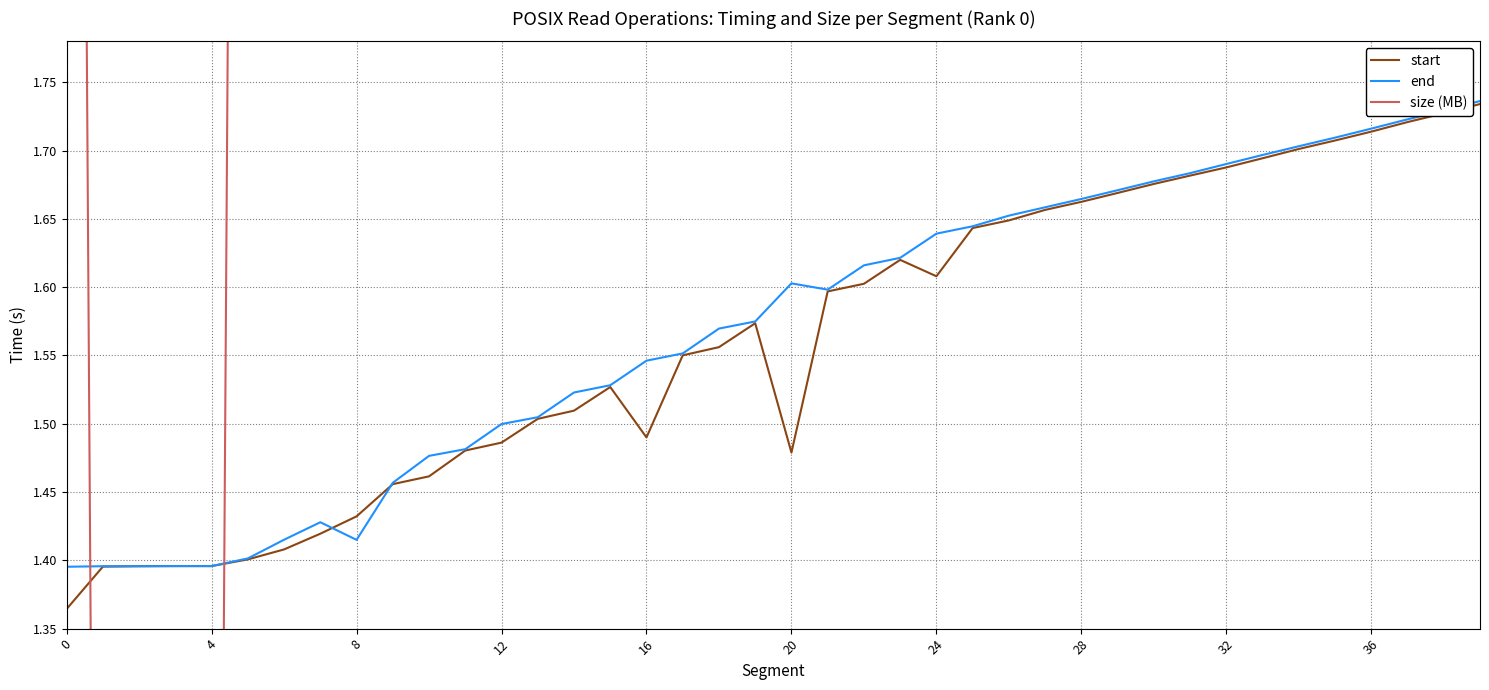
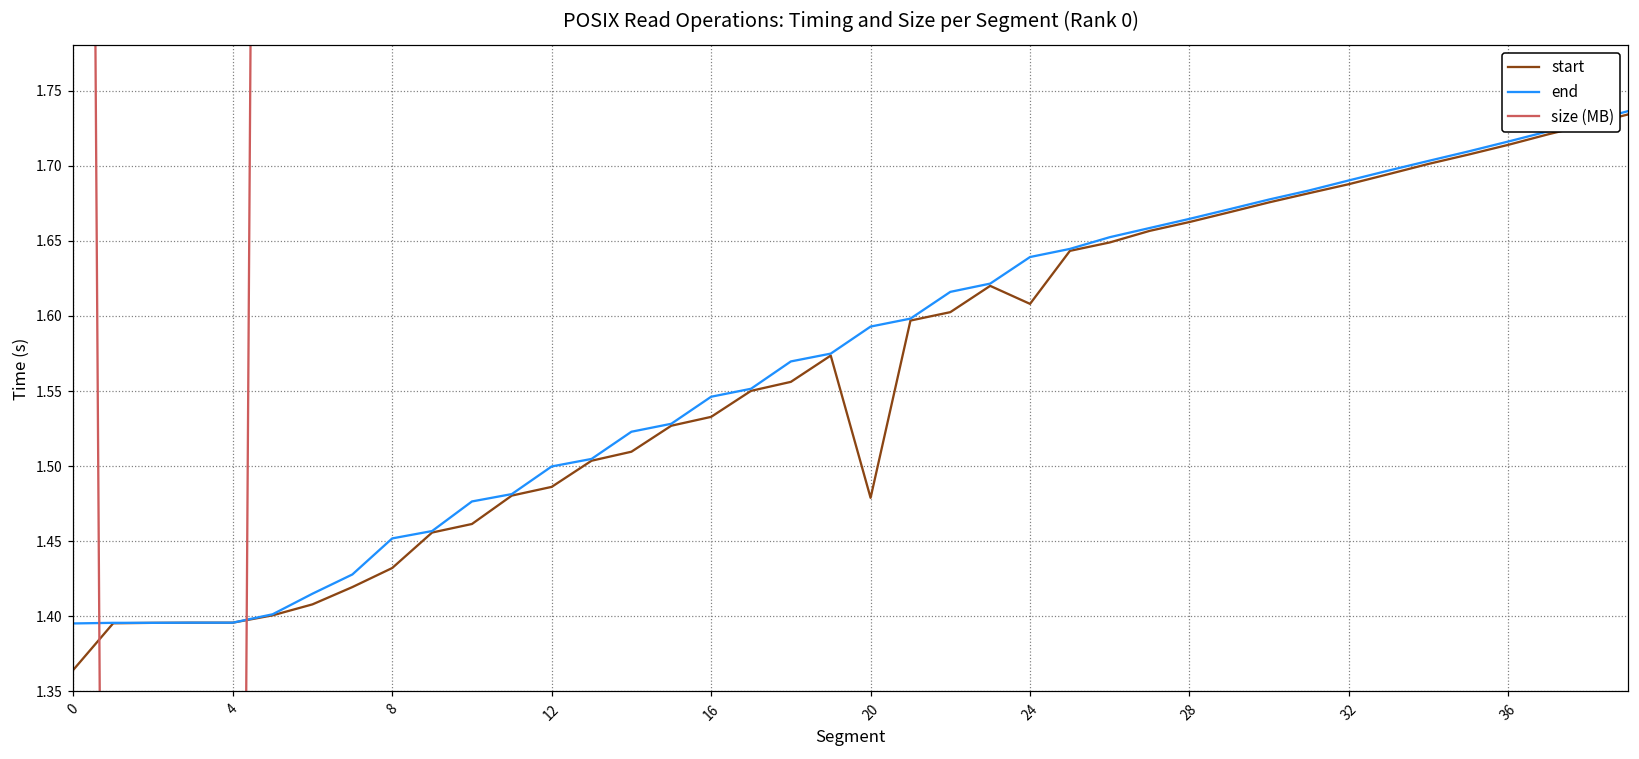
  {
    "start": {
      "0": 1.364,
      "8": 1.432,
      "12": 1.486,
-     "16": 1.490,
+     "16": 1.533,
      "20": 1.479,
      "24": 1.608,
      "28": 1.663,
      "32": 1.688,
      "36": 1.714
    },
    "end": {
      "0": 1.395,
-     "8": 1.415,
+     "8": 1.452,
      "12": 1.500,
      "16": 1.546,
-     "20": 1.603,
+     "20": 1.593,
      "24": 1.639,
      "28": 1.665,
      "32": 1.690,
      "36": 1.716
    }
  }
